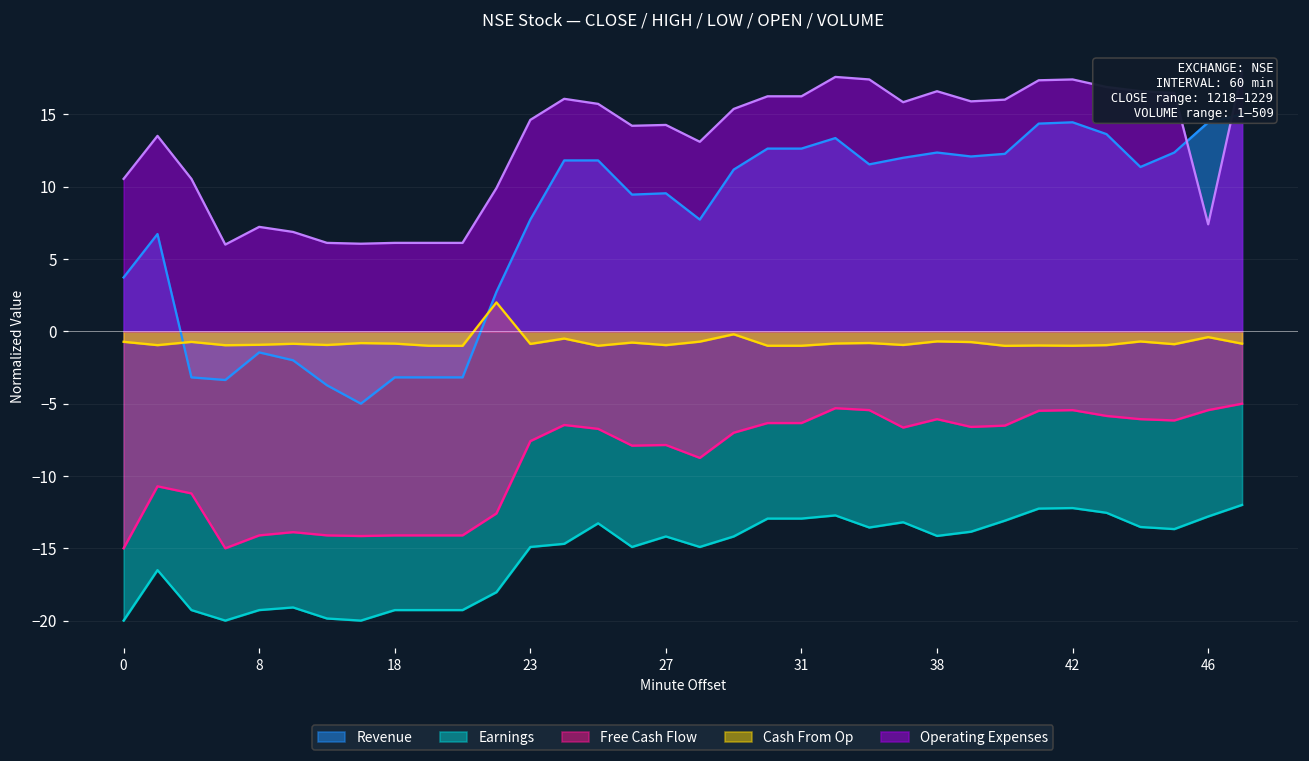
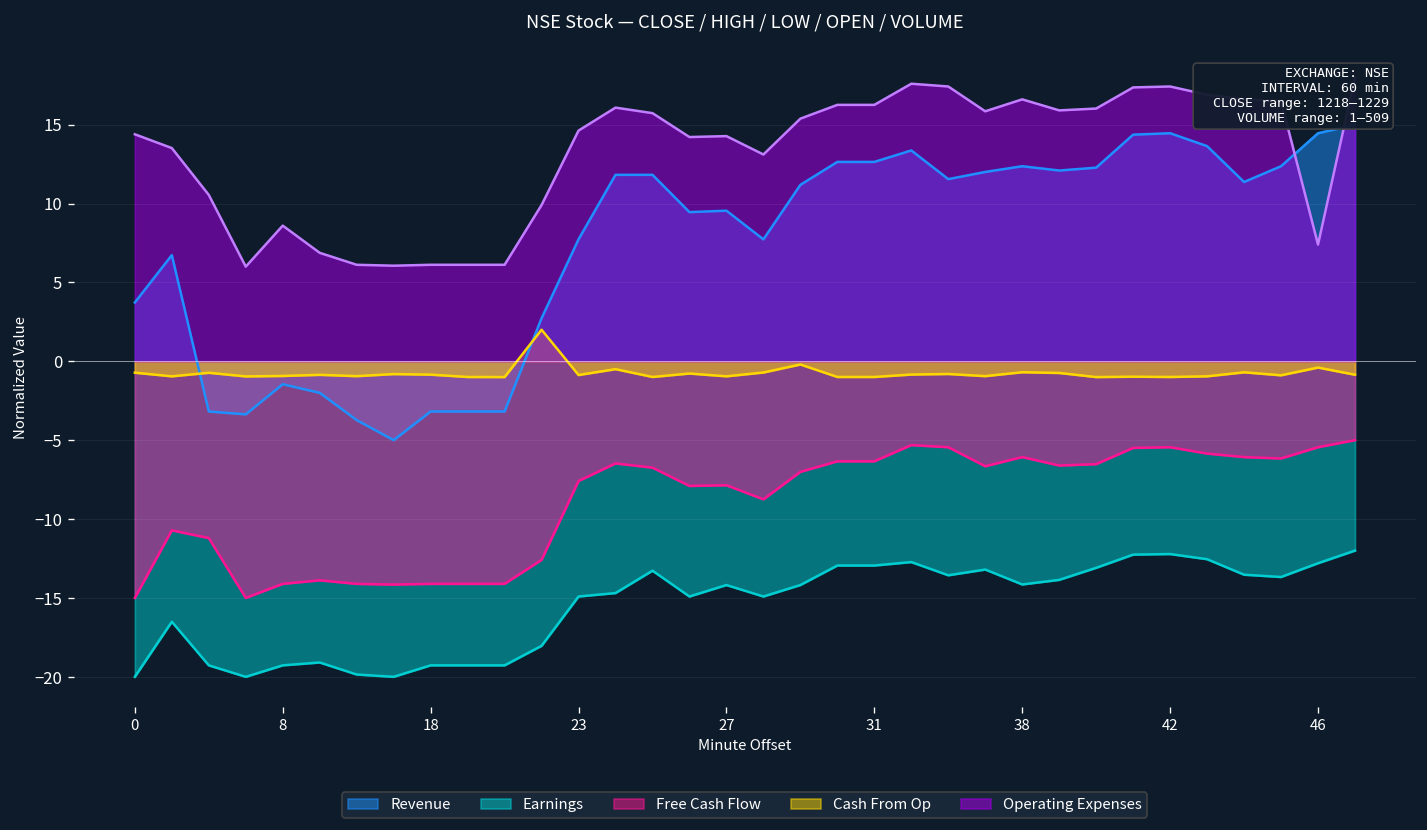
  {
    "Operating Expenses": {
-     "0": 10.5,
-     "8": 7.2,
+     "0": 14.4,
+     "8": 8.6,
      "38": 16.6,
      "42": 17.4,
      "46": 7.4
    }
  }
